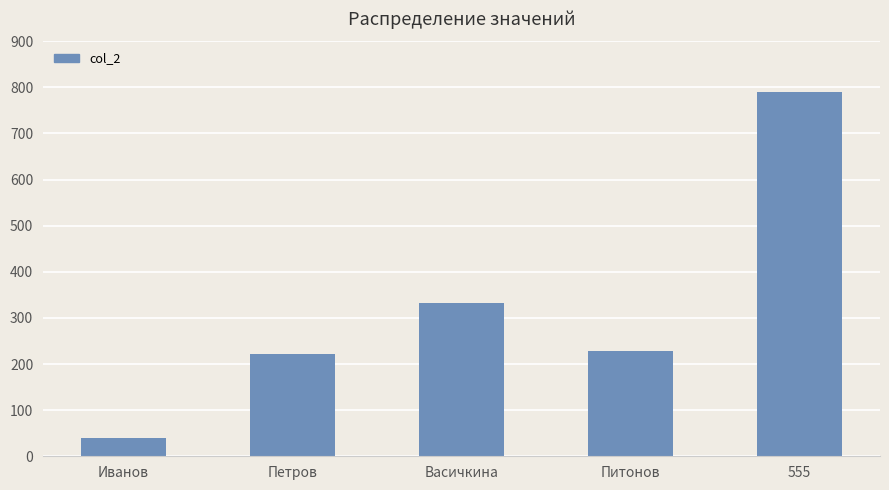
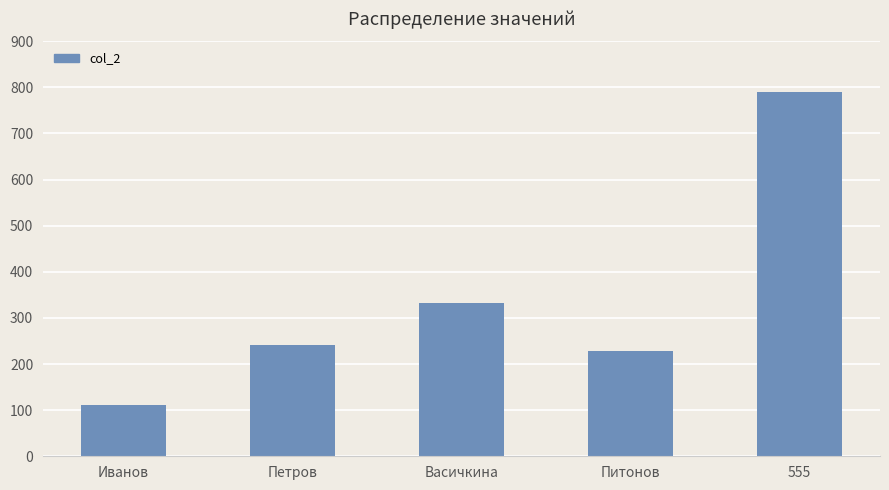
  {
-   "Иванов": 40,
-   "Петров": 220,
+   "Иванов": 110,
+   "Петров": 240,
    "Васичкина": 330,
    "Питонов": 230,
    "555": 790
  }
